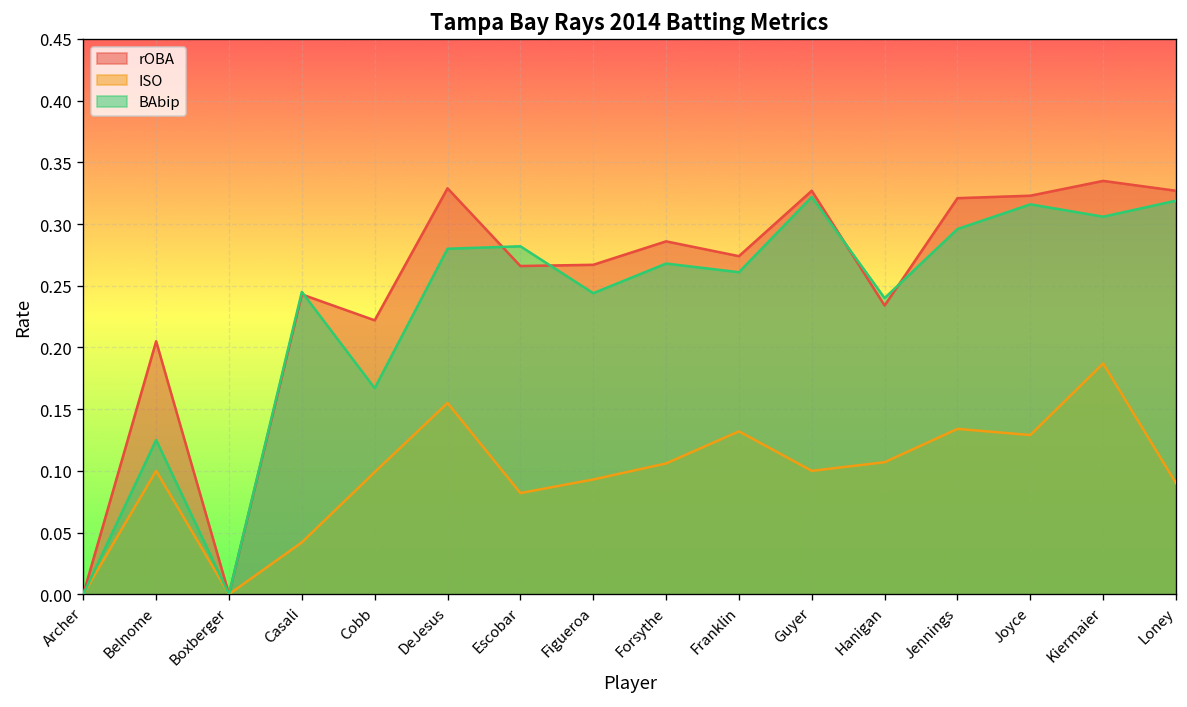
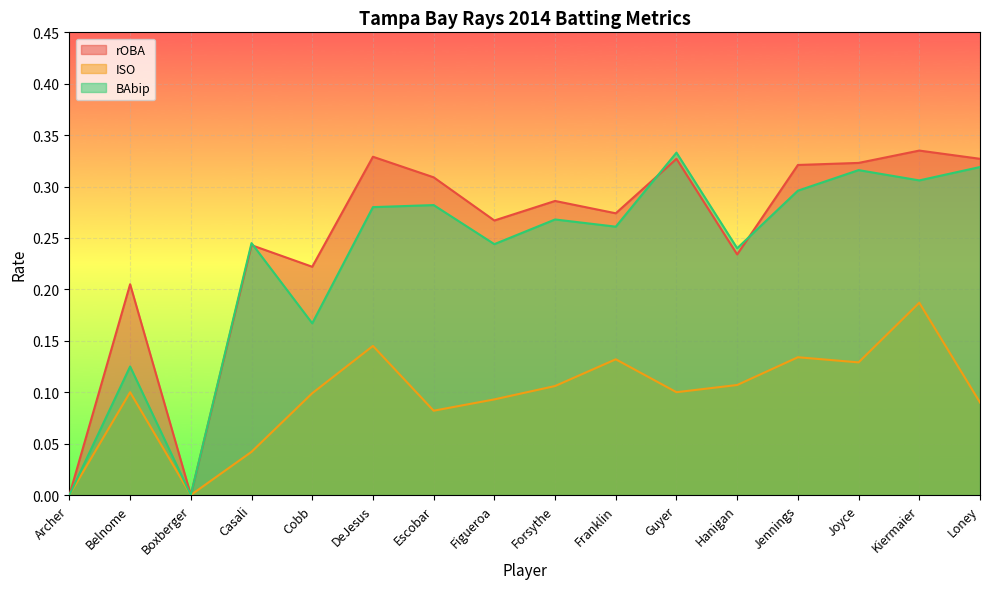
  {
    "rOBA": {
      "Belnome": 0.205,
      "Cobb": 0.222,
      "DeJesus": 0.329,
-     "Escobar": 0.266,
+     "Escobar": 0.309,
      "Figueroa": 0.267,
      "Forsythe": 0.286,
      "Franklin": 0.274,
      "Guyer": 0.327,
      "Hanigan": 0.234,
      "Jennings": 0.321,
      "Joyce": 0.323,
      "Kiermaier": 0.335,
      "Loney": 0.327
    },
    "ISO": {
      "Belnome": 0.100,
      "Casali": 0.042,
      "Cobb": 0.099,
-     "DeJesus": 0.155,
+     "DeJesus": 0.145,
      "Escobar": 0.082,
      "Figueroa": 0.093,
      "Forsythe": 0.106,
      "Franklin": 0.132,
      "Guyer": 0.100,
      "Hanigan": 0.107,
      "Jennings": 0.134,
      "Joyce": 0.129,
      "Kiermaier": 0.187,
      "Loney": 0.090
    },
    "BAbip": {
      "Belnome": 0.125,
      "Cobb": 0.167,
      "DeJesus": 0.280,
      "Escobar": 0.282,
      "Figueroa": 0.244,
      "Forsythe": 0.268,
      "Franklin": 0.261,
-     "Guyer": 0.322,
+     "Guyer": 0.333,
      "Hanigan": 0.240,
      "Jennings": 0.296,
      "Joyce": 0.316,
      "Kiermaier": 0.306,
      "Loney": 0.319
    }
  }
